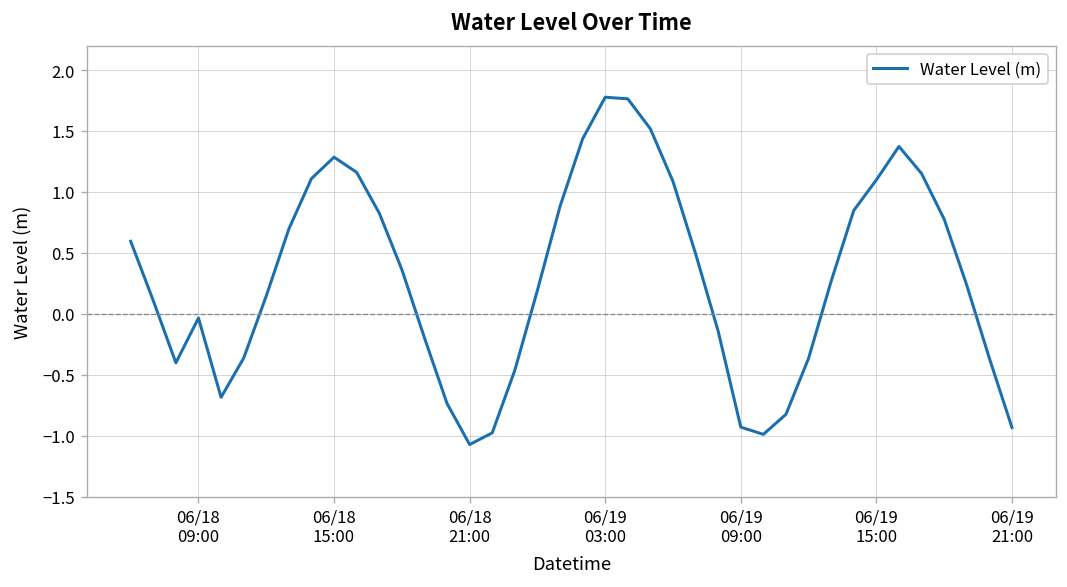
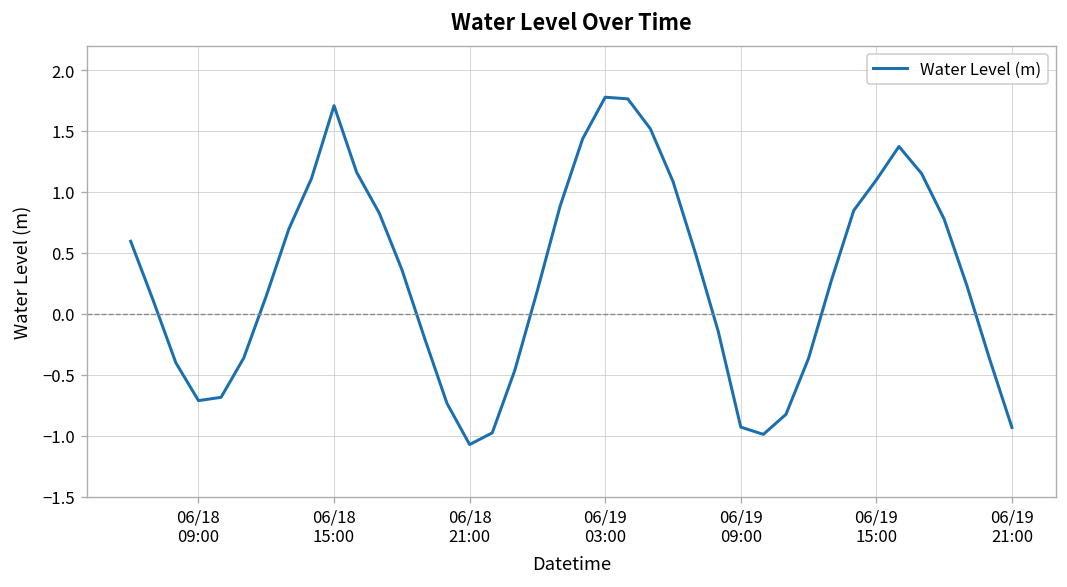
  {
-   "06/18 09:00": -0.03,
-   "06/18 15:00": 1.29,
+   "06/18 09:00": -0.71,
+   "06/18 15:00": 1.71,
    "06/18 21:00": -1.07,
    "06/19 03:00": 1.78,
    "06/19 09:00": -0.93,
    "06/19 15:00": 1.10,
    "06/19 21:00": -0.93
  }
